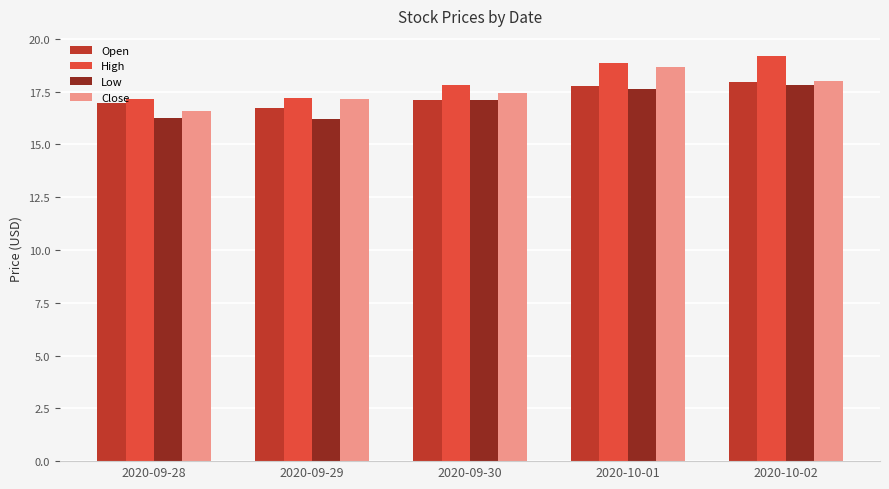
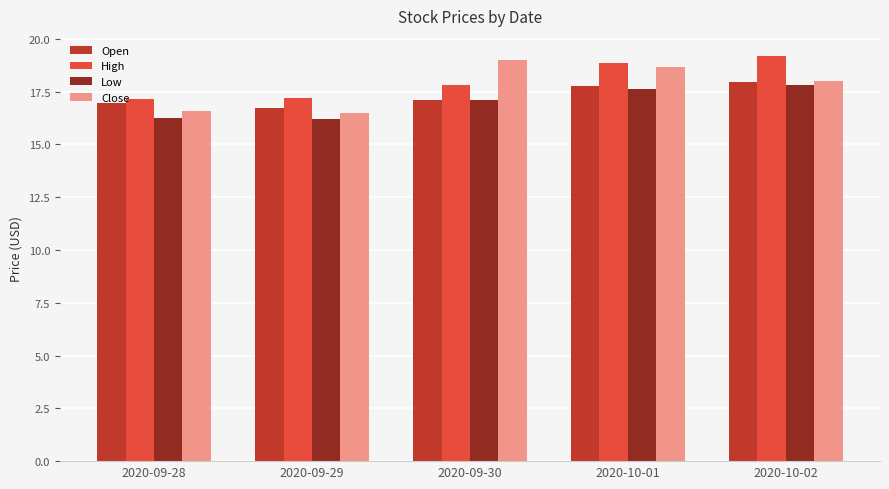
  {
    "Close": {
      "2020-09-28": 16.6,
-     "2020-09-29": 17.1,
-     "2020-09-30": 17.4,
+     "2020-09-29": 16.5,
+     "2020-09-30": 19.0,
      "2020-10-01": 18.7,
      "2020-10-02": 18.0
    }
  }
